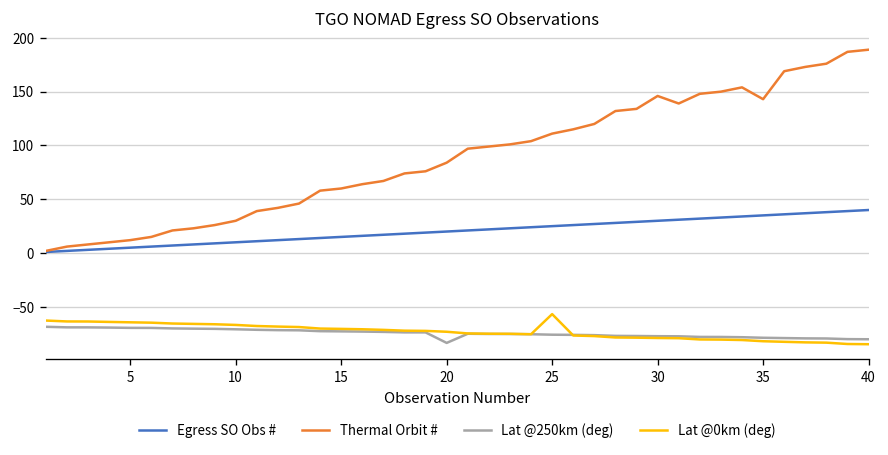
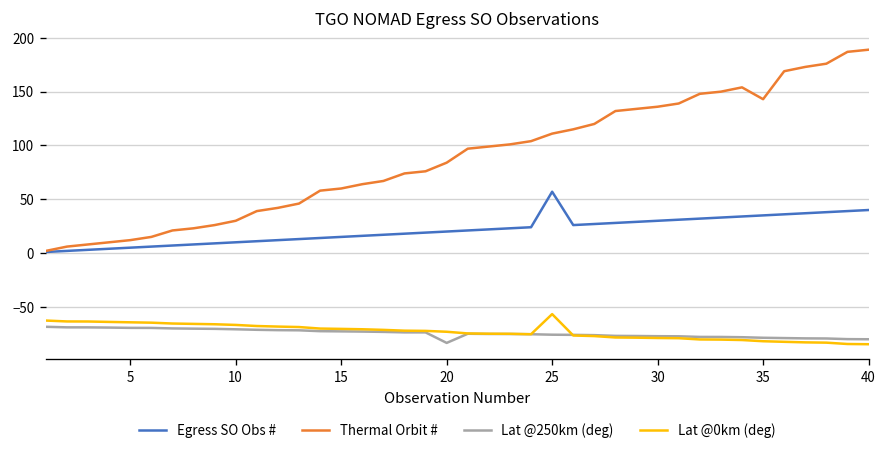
  {
    "Egress SO Obs #": {
      "5": 10,
      "10": 10,
      "15": 20,
      "20": 20,
-     "25": 30,
+     "25": 60,
      "30": 30,
      "35": 40,
      "40": 40
    },
    "Thermal Orbit #": {
      "5": 10,
      "10": 30,
      "15": 60,
      "20": 80,
      "25": 110,
-     "30": 150,
+     "30": 140,
      "35": 140,
      "40": 190
    },
    "Lat @250km (deg)": {
      "5": -70,
      "10": -70,
      "20": -80,
      "25": -80,
      "35": -80,
      "40": -80
    },
    "Lat @0km (deg)": {
      "5": -60,
      "10": -70,
      "20": -70,
      "25": -60,
      "35": -80,
      "40": -80
    }
  }
